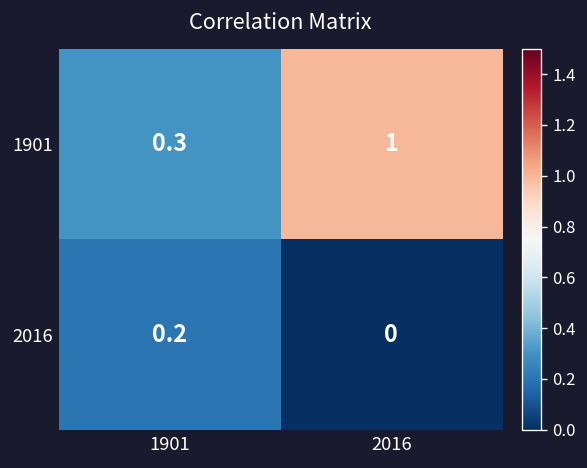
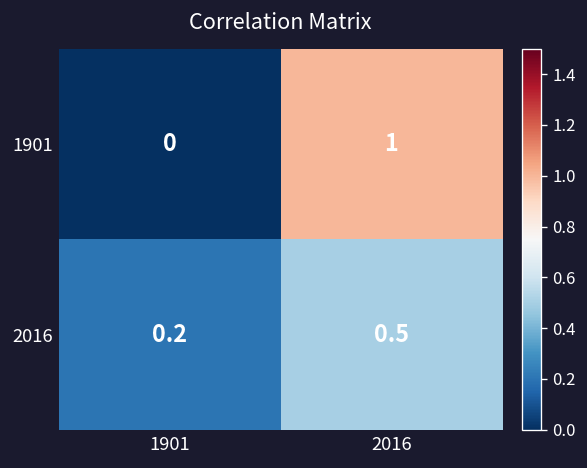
  {
    "1901": {
-     "1901": 0.3,
+     "1901": 0,
      "2016": 1
    },
    "2016": {
      "1901": 0.2,
-     "2016": 0
+     "2016": 0.5
    }
  }
